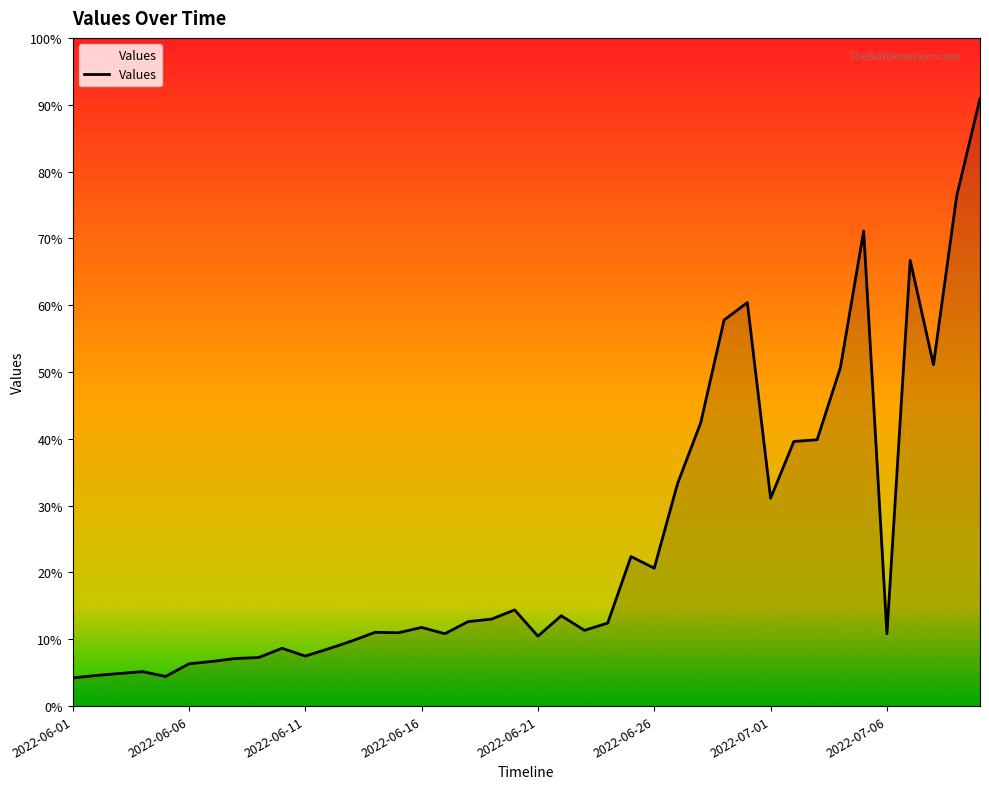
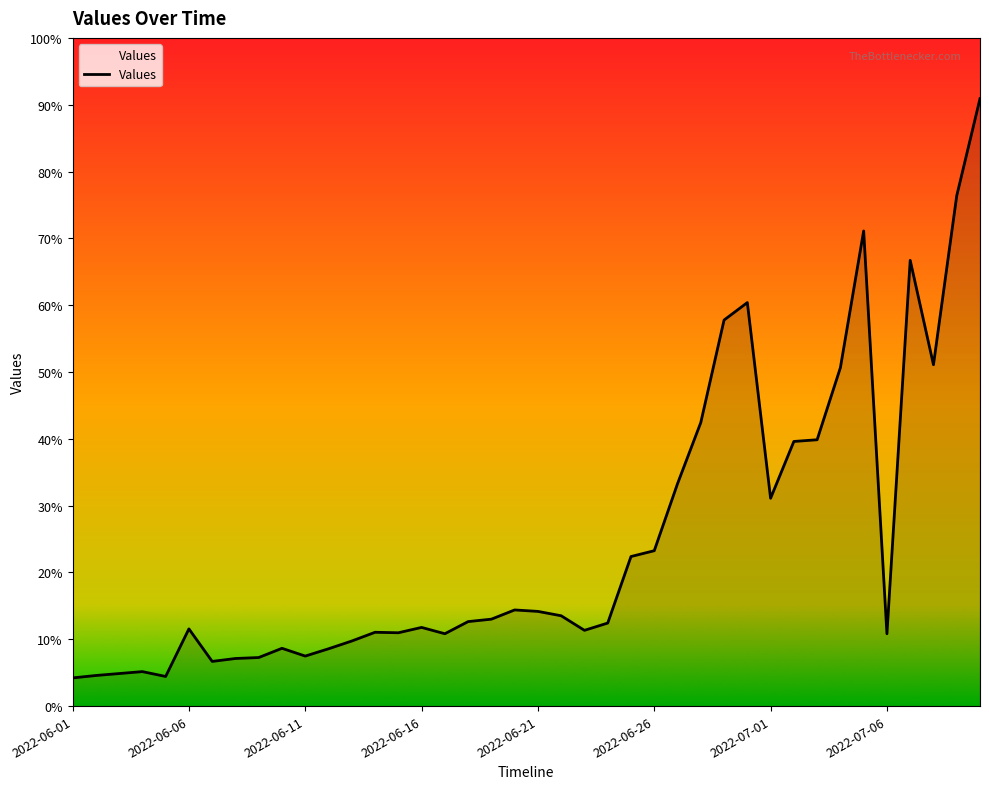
  {
    "2022-06-01": "4%",
-   "2022-06-06": "6%",
+   "2022-06-06": "12%",
    "2022-06-11": "7%",
    "2022-06-16": "12%",
-   "2022-06-21": "10%",
-   "2022-06-26": "21%",
+   "2022-06-21": "14%",
+   "2022-06-26": "23%",
    "2022-07-01": "31%",
    "2022-07-06": "11%"
  }
